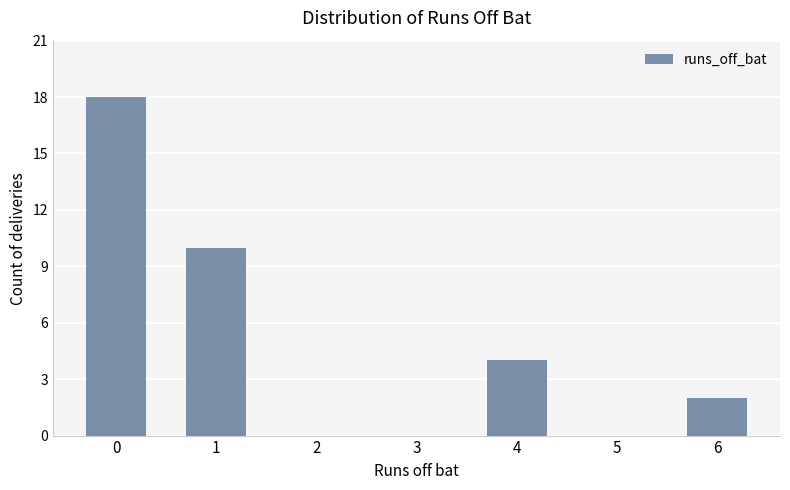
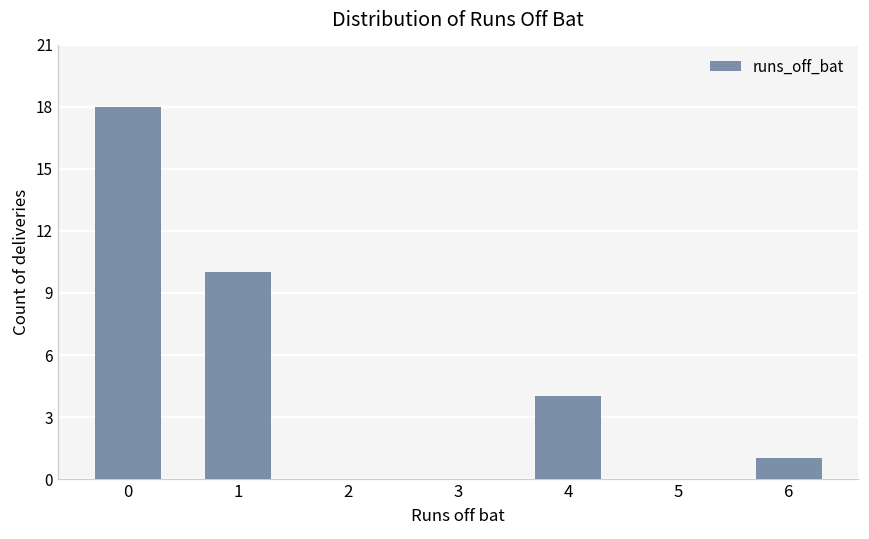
  {
    "0": 18,
    "1": 10,
    "2": 0,
    "3": 0,
    "4": 4,
    "5": 0,
-   "6": 2
+   "6": 1
  }
